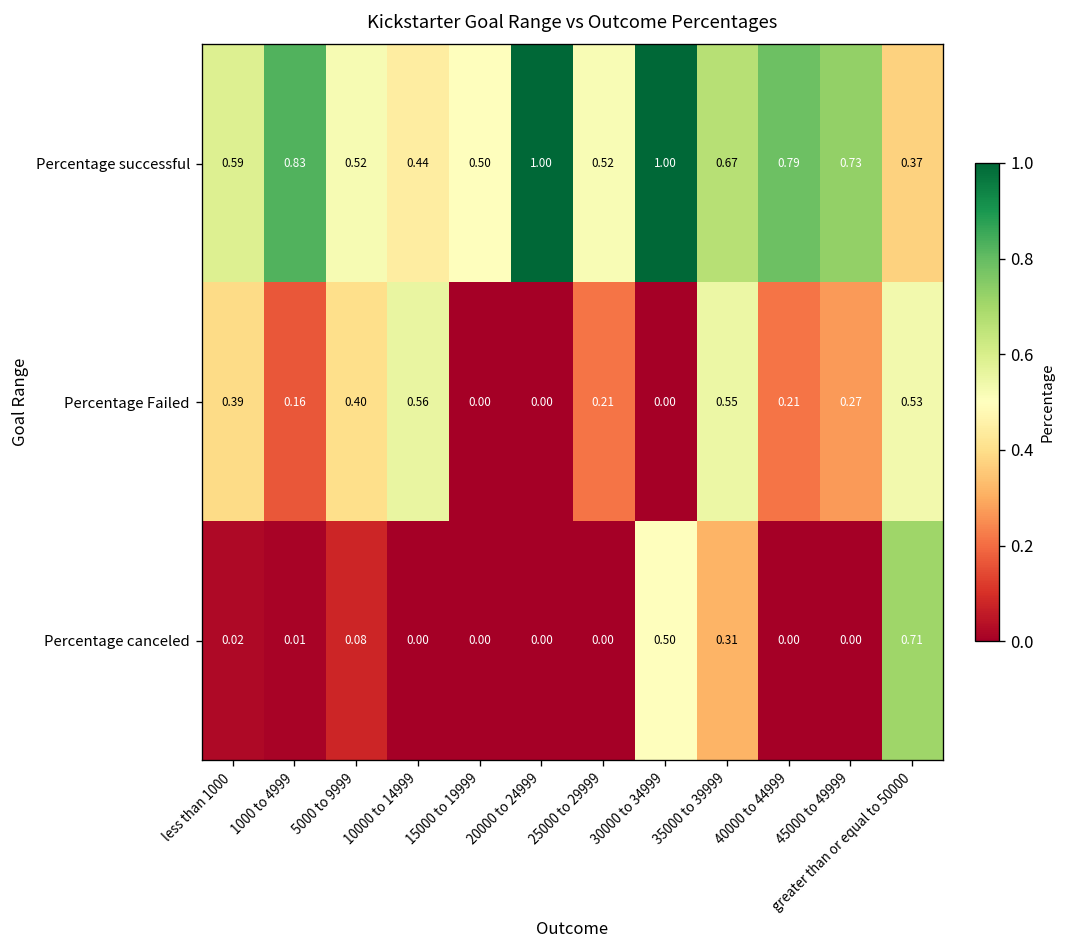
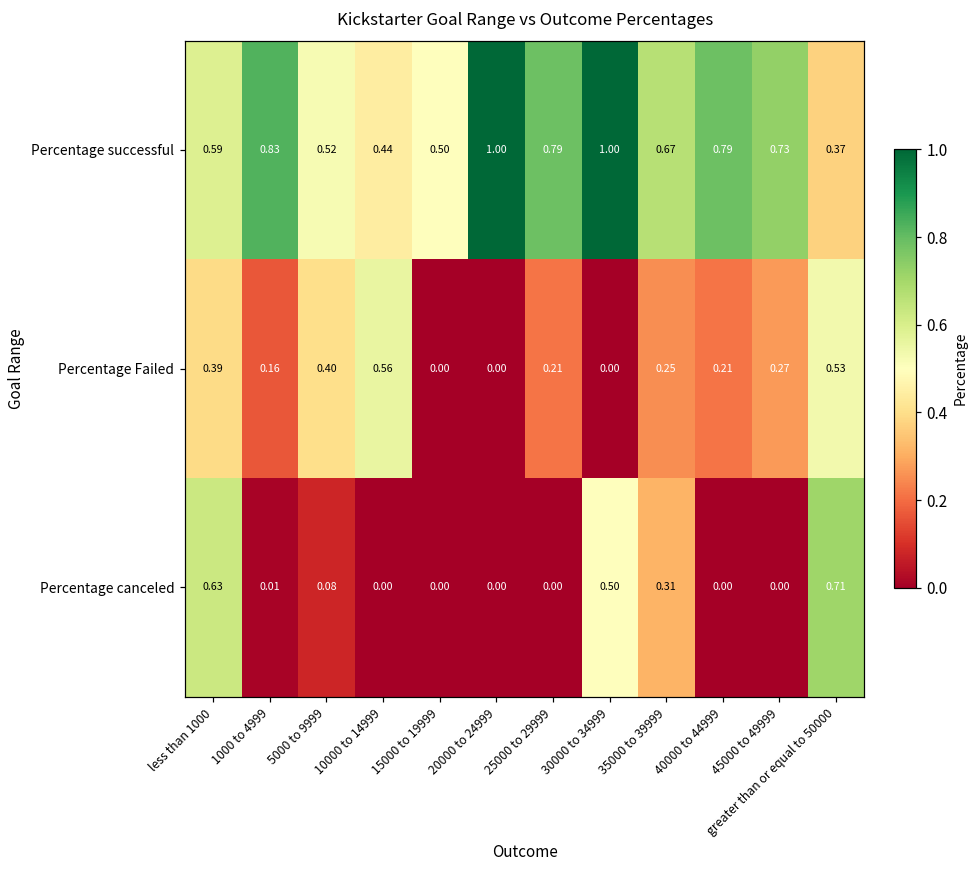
  {
    "Percentage successful": {
      "less than 1000": 0.59,
      "1000 to 4999": 0.83,
      "5000 to 9999": 0.52,
      "10000 to 14999": 0.44,
      "15000 to 19999": 0.50,
      "20000 to 24999": 1.00,
-     "25000 to 29999": 0.52,
+     "25000 to 29999": 0.79,
      "30000 to 34999": 1.00,
      "35000 to 39999": 0.67,
      "40000 to 44999": 0.79,
      "45000 to 49999": 0.73,
      "greater than or equal to 50000": 0.37
    },
    "Percentage Failed": {
      "less than 1000": 0.39,
      "1000 to 4999": 0.16,
      "5000 to 9999": 0.40,
      "10000 to 14999": 0.56,
      "15000 to 19999": 0.00,
      "20000 to 24999": 0.00,
      "25000 to 29999": 0.21,
      "30000 to 34999": 0.00,
-     "35000 to 39999": 0.55,
+     "35000 to 39999": 0.25,
      "40000 to 44999": 0.21,
      "45000 to 49999": 0.27,
      "greater than or equal to 50000": 0.53
    },
    "Percentage canceled": {
-     "less than 1000": 0.02,
+     "less than 1000": 0.63,
      "1000 to 4999": 0.01,
      "5000 to 9999": 0.08,
      "10000 to 14999": 0.00,
      "15000 to 19999": 0.00,
      "20000 to 24999": 0.00,
      "25000 to 29999": 0.00,
      "30000 to 34999": 0.50,
      "35000 to 39999": 0.31,
      "40000 to 44999": 0.00,
      "45000 to 49999": 0.00,
      "greater than or equal to 50000": 0.71
    }
  }
